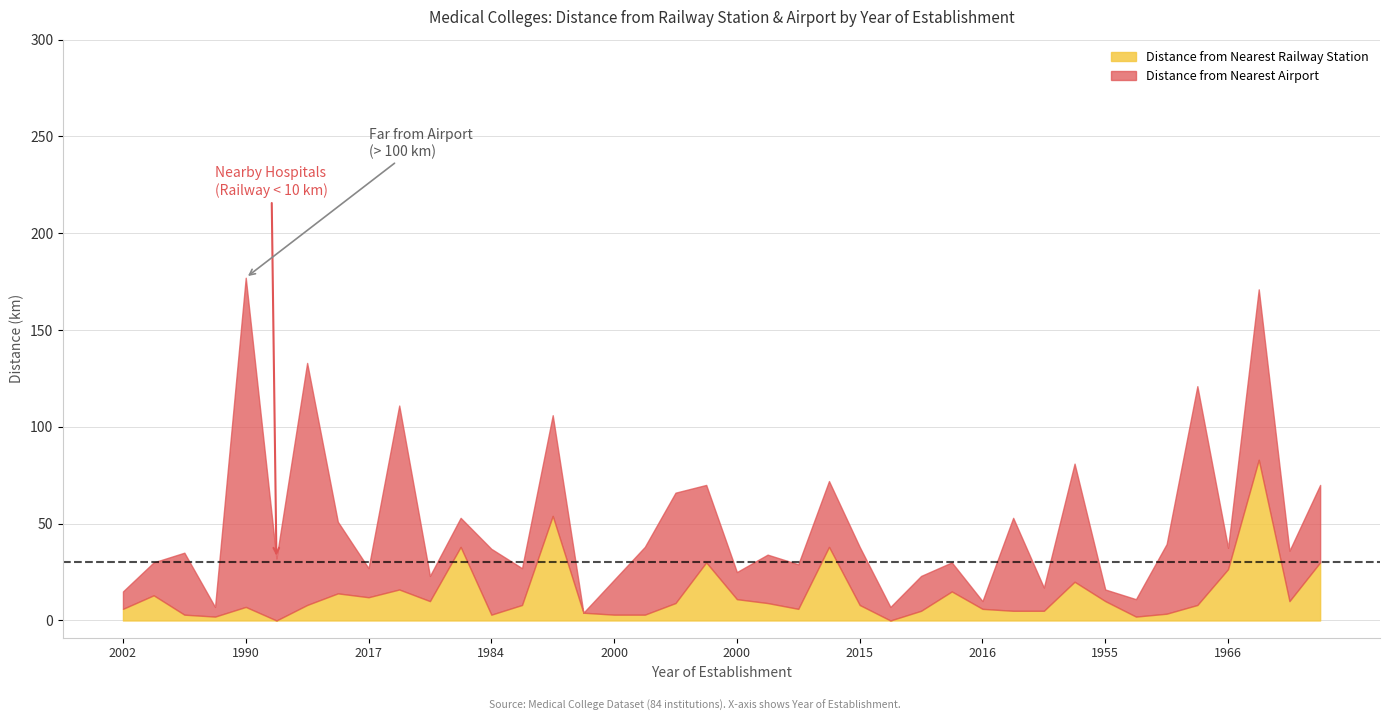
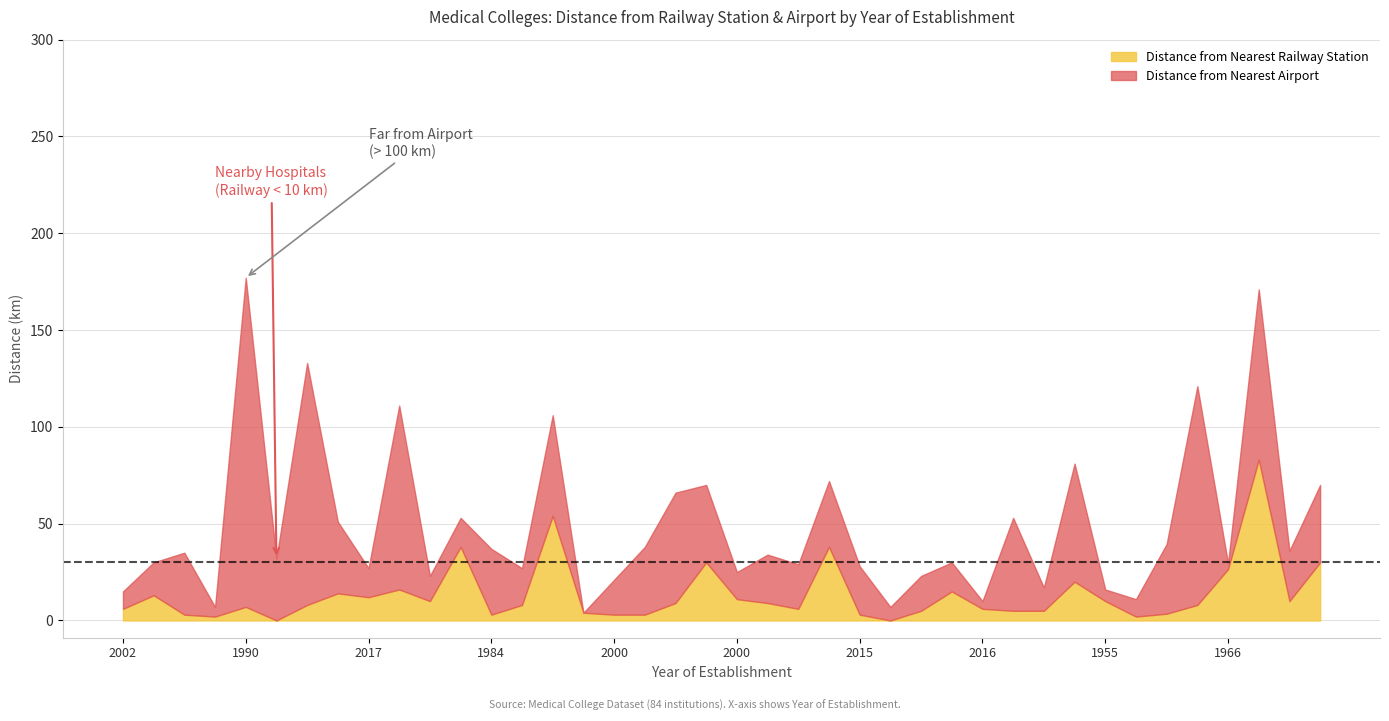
  {
    "Distance from Nearest Railway Station": {
      "1990": 7,
      "2017": 12,
      "1984": 3,
-     "2015": 8,
+     "2015": 3,
      "1966": 27
    },
    "Distance from Nearest Airport": {
      "2017": 15,
      "1984": 34,
-     "2015": 30,
-     "1966": 11
+     "2015": 25,
+     "1966": 3
    }
  }
